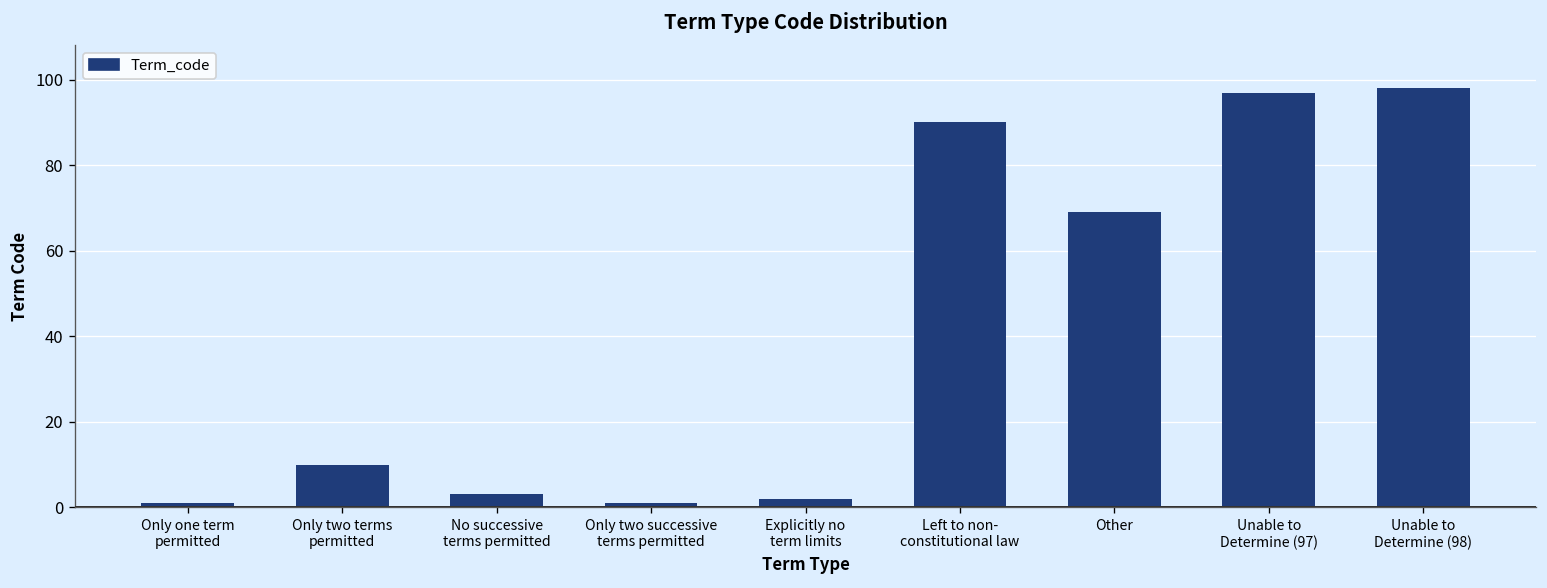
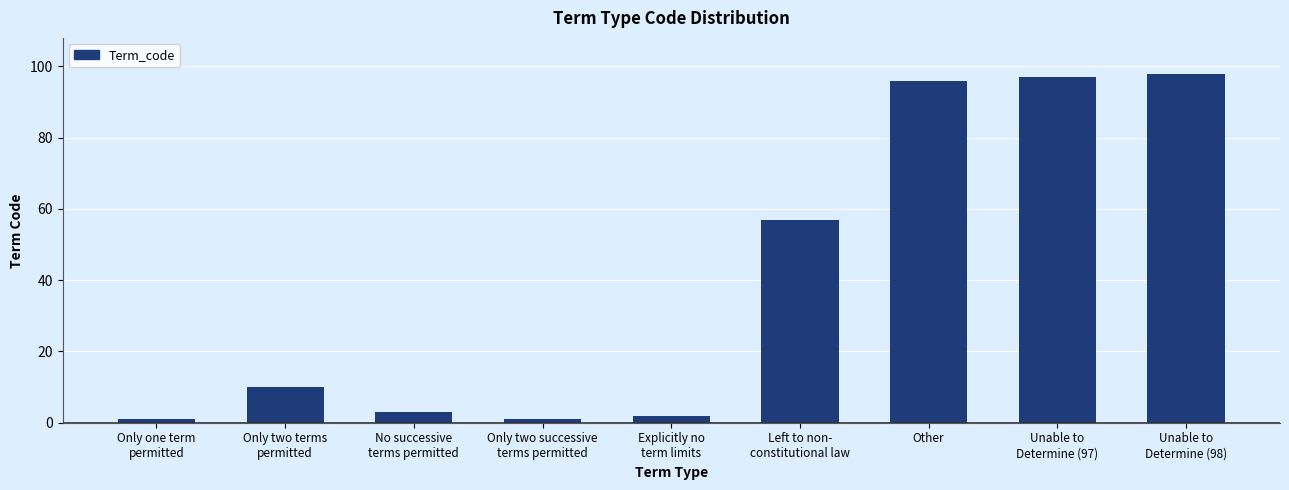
  {
    "Only one term permitted": 1,
    "Only two terms permitted": 10,
    "No successive terms permitted": 3,
    "Only two successive terms permitted": 1,
    "Explicitly no term limits": 2,
-   "Left to non- constitutional law": 90,
-   "Other": 69,
+   "Left to non- constitutional law": 57,
+   "Other": 96,
    "Unable to Determine (97)": 97,
    "Unable to Determine (98)": 98
  }
